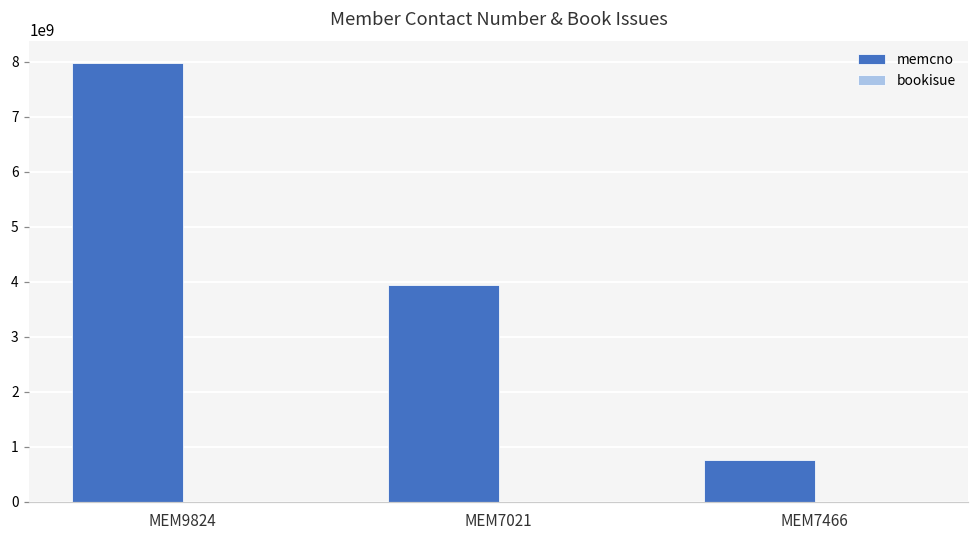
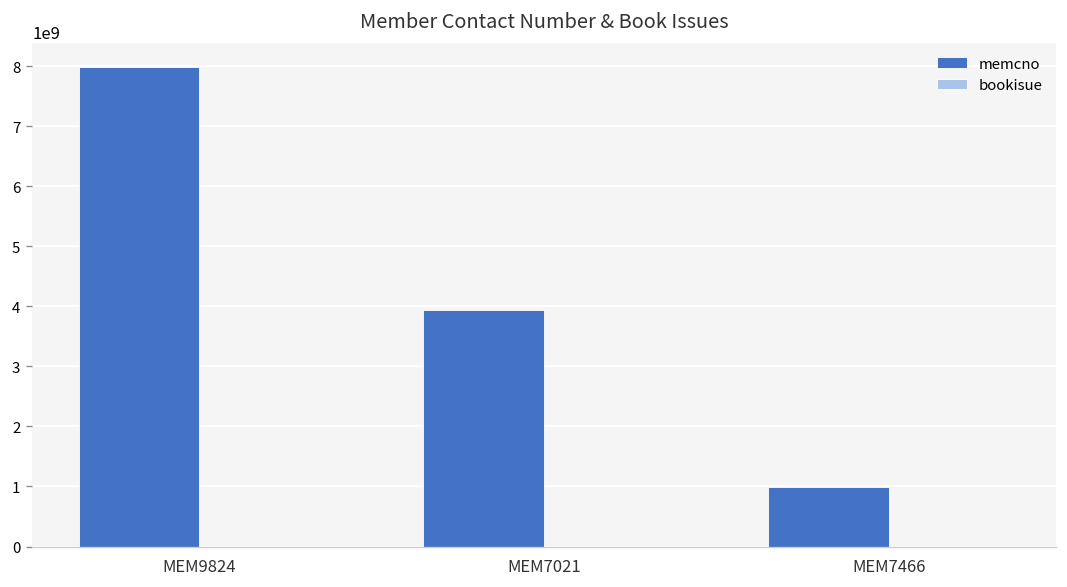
  {
    "memcno": {
      "MEM9824": 8000000000,
      "MEM7021": 3900000000,
-     "MEM7466": 800000000
+     "MEM7466": 1000000000
    },
    "bookisue": {
      "MEM9824": 0,
      "MEM7021": 0,
      "MEM7466": 0
    }
  }
